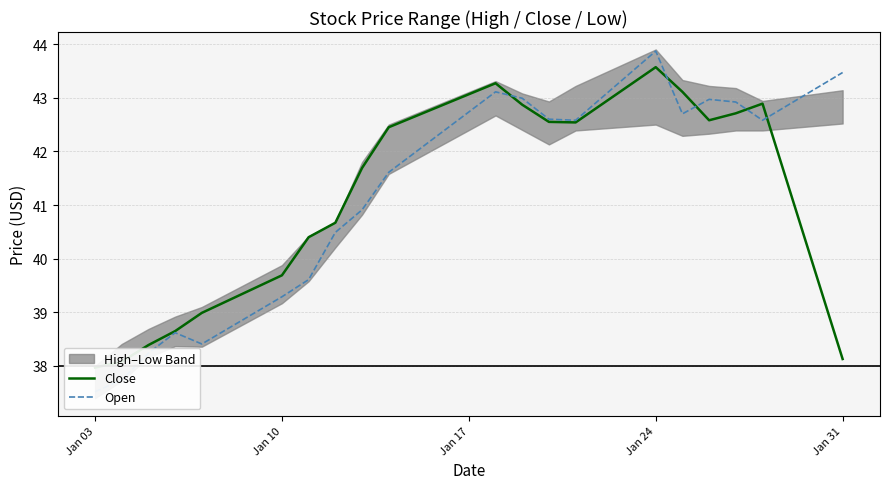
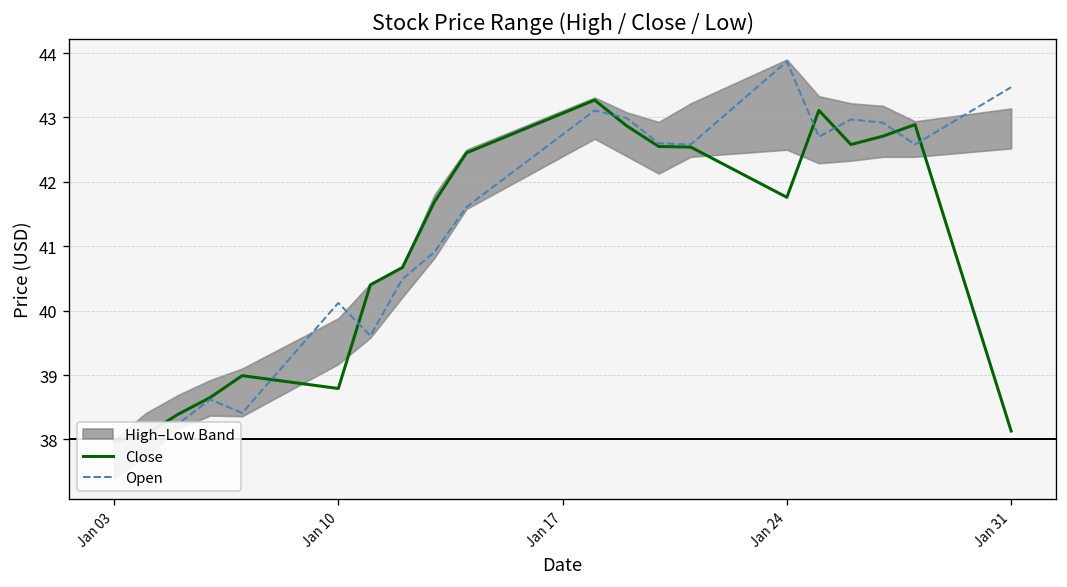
  {
    "Close": {
-     "Jan 10": 39.7,
-     "Jan 24": 43.6,
+     "Jan 10": 38.8,
+     "Jan 24": 41.8,
      "Jan 31": 38.1
    },
    "Open": {
-     "Jan 10": 39.3,
+     "Jan 10": 40.1,
      "Jan 31": 43.5
    }
  }
